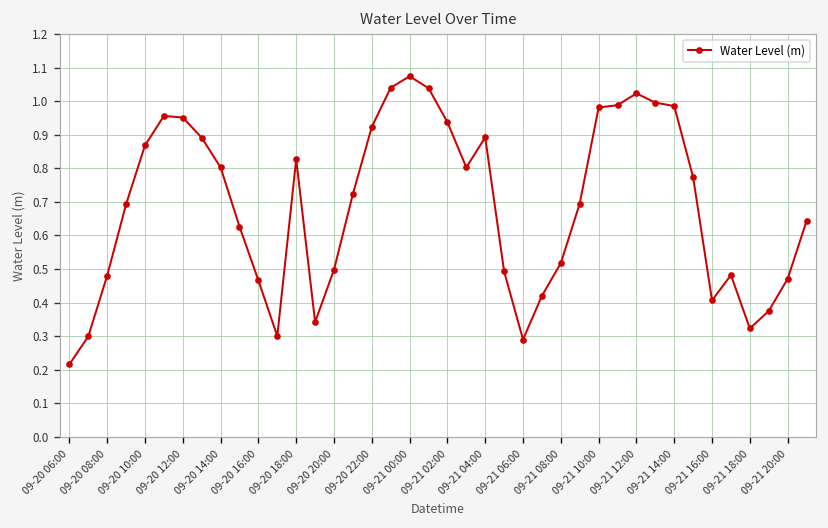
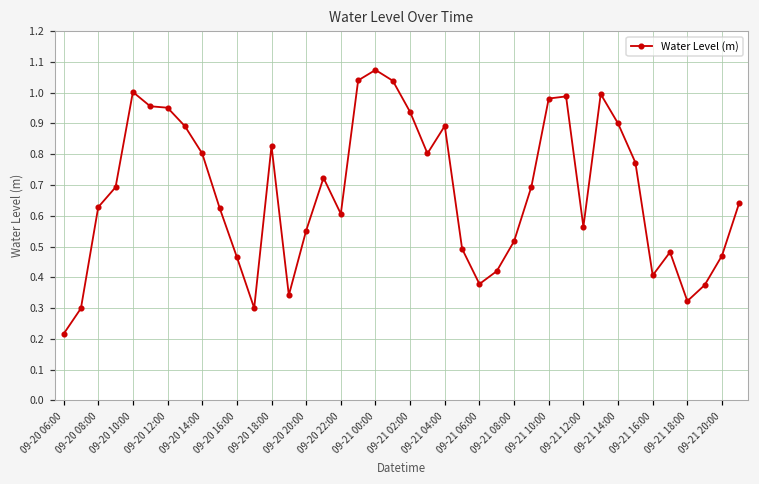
  {
    "09-20 06:00": 0.22,
-   "09-20 08:00": 0.48,
-   "09-20 10:00": 0.87,
+   "09-20 08:00": 0.63,
+   "09-20 10:00": 1.00,
    "09-20 12:00": 0.95,
    "09-20 14:00": 0.80,
    "09-20 16:00": 0.47,
    "09-20 18:00": 0.83,
-   "09-20 20:00": 0.50,
-   "09-20 22:00": 0.92,
+   "09-20 20:00": 0.55,
+   "09-20 22:00": 0.61,
    "09-21 00:00": 1.07,
    "09-21 02:00": 0.94,
    "09-21 04:00": 0.89,
-   "09-21 06:00": 0.29,
+   "09-21 06:00": 0.38,
    "09-21 08:00": 0.52,
    "09-21 10:00": 0.98,
-   "09-21 12:00": 1.02,
-   "09-21 14:00": 0.99,
+   "09-21 12:00": 0.56,
+   "09-21 14:00": 0.90,
    "09-21 16:00": 0.41,
    "09-21 18:00": 0.32,
    "09-21 20:00": 0.47
  }
